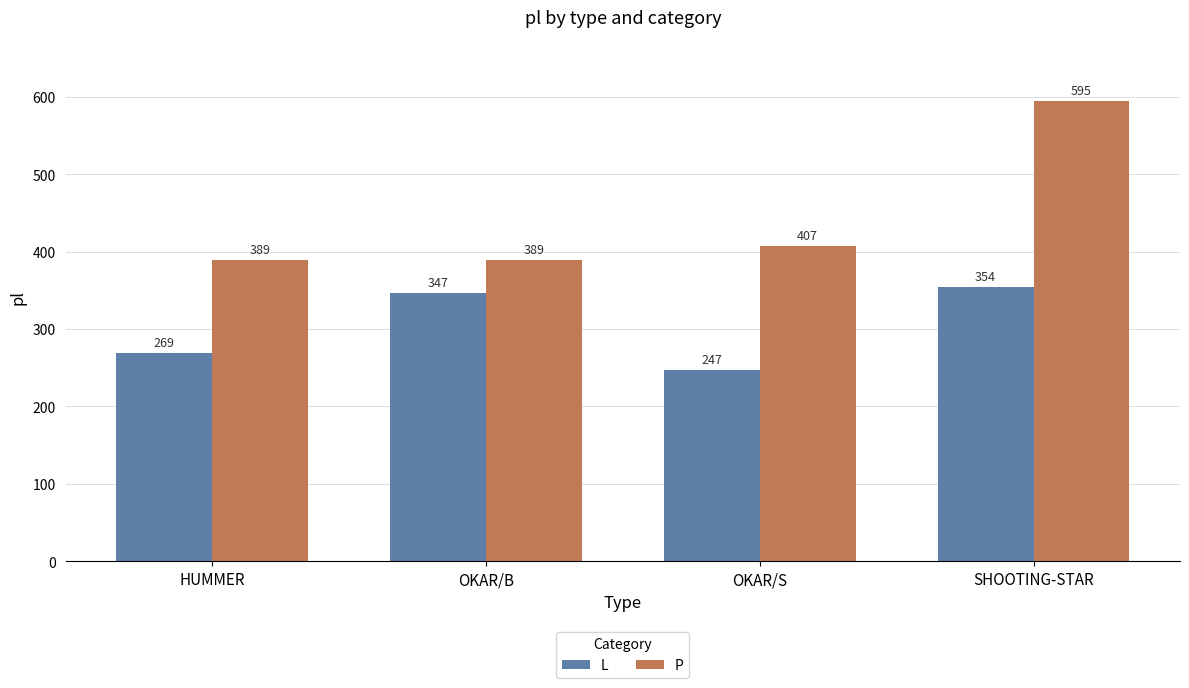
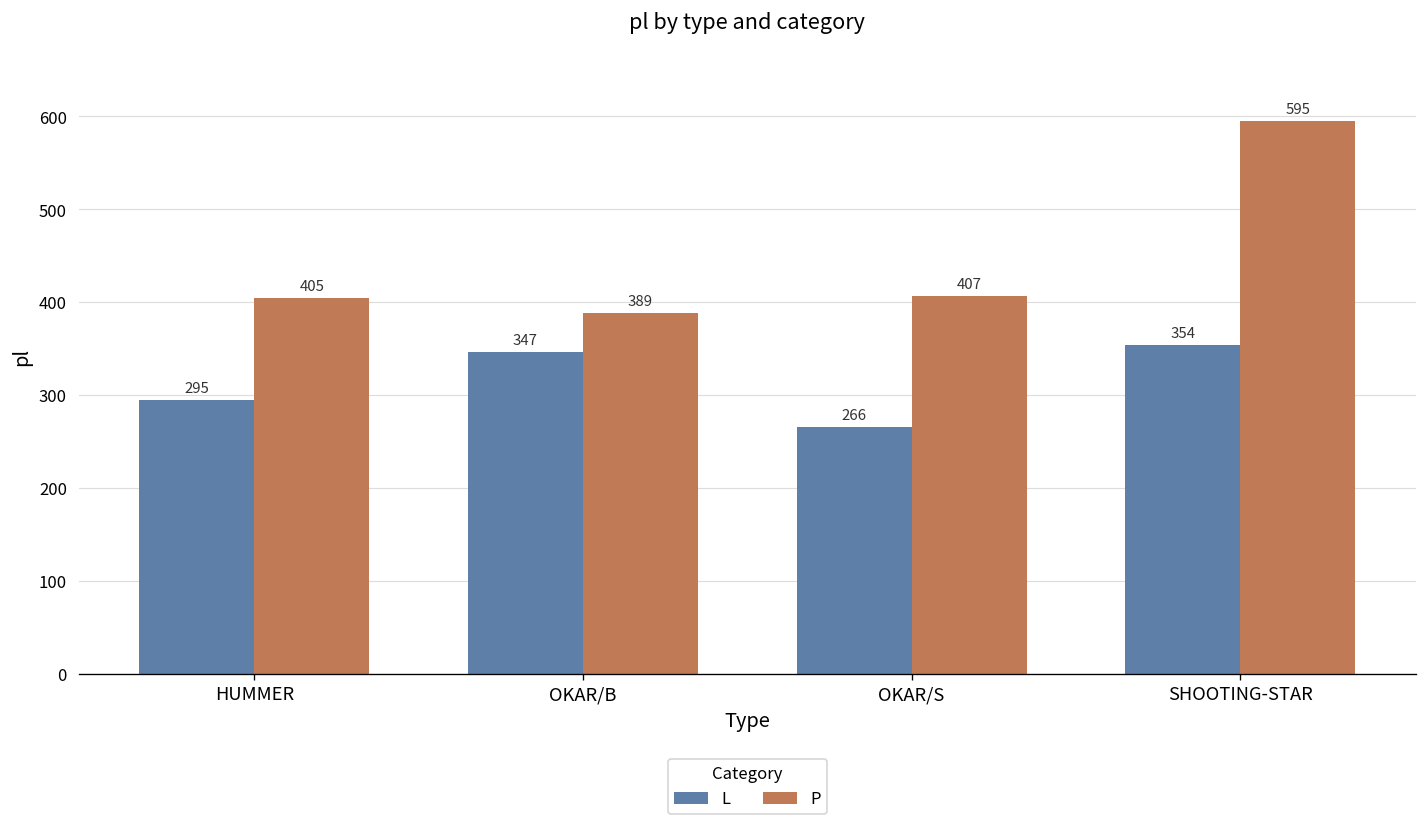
  {
    "L": {
-     "HUMMER": 269,
+     "HUMMER": 295,
      "OKAR/B": 347,
-     "OKAR/S": 247,
+     "OKAR/S": 266,
      "SHOOTING-STAR": 354
    },
    "P": {
-     "HUMMER": 389,
+     "HUMMER": 405,
      "OKAR/B": 389,
      "OKAR/S": 407,
      "SHOOTING-STAR": 595
    }
  }
